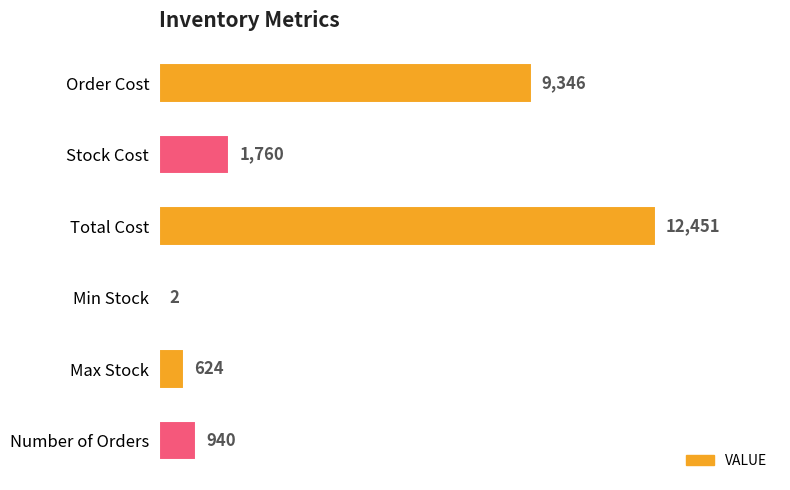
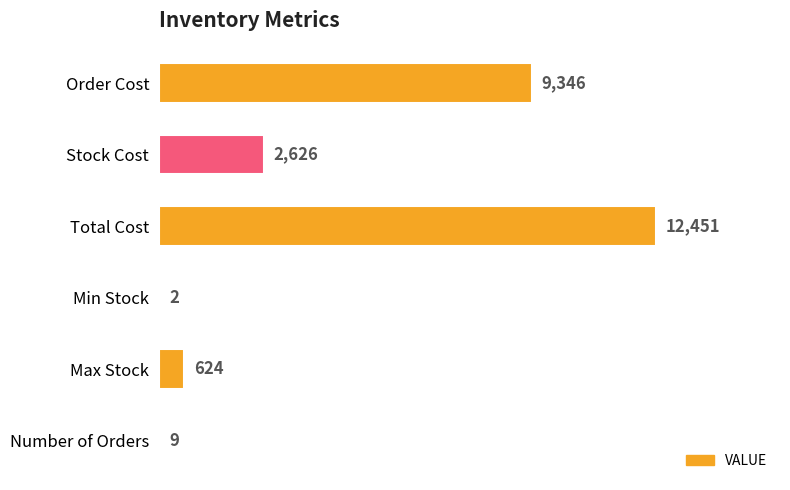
  {
    "Order Cost": "9,346",
-   "Stock Cost": "1,760",
+   "Stock Cost": "2,626",
    "Total Cost": "12,451",
    "Min Stock": "2",
    "Max Stock": "624",
-   "Number of Orders": "940"
+   "Number of Orders": "9"
  }
